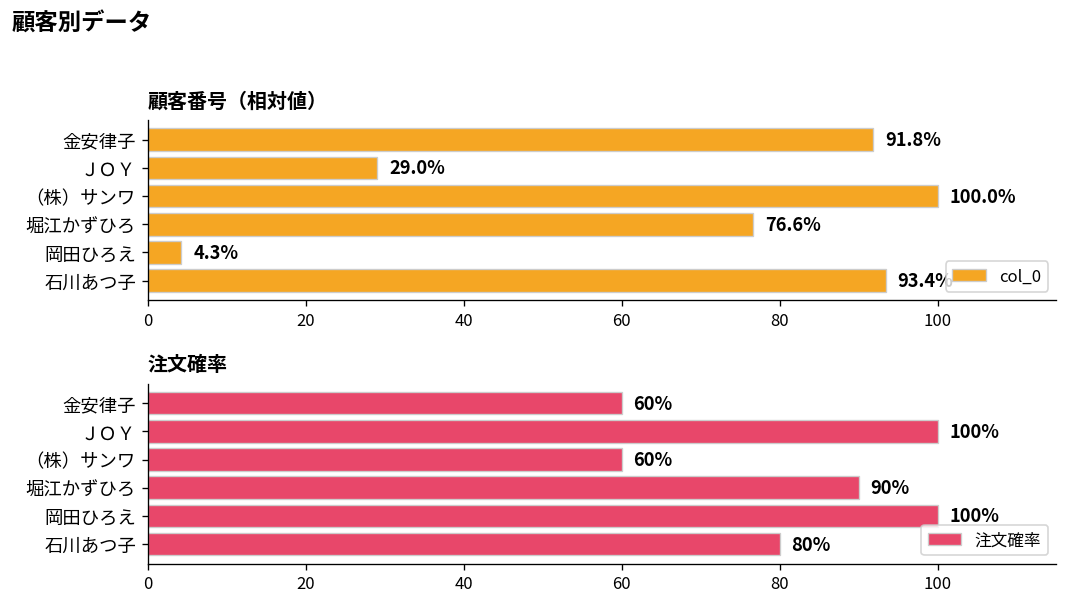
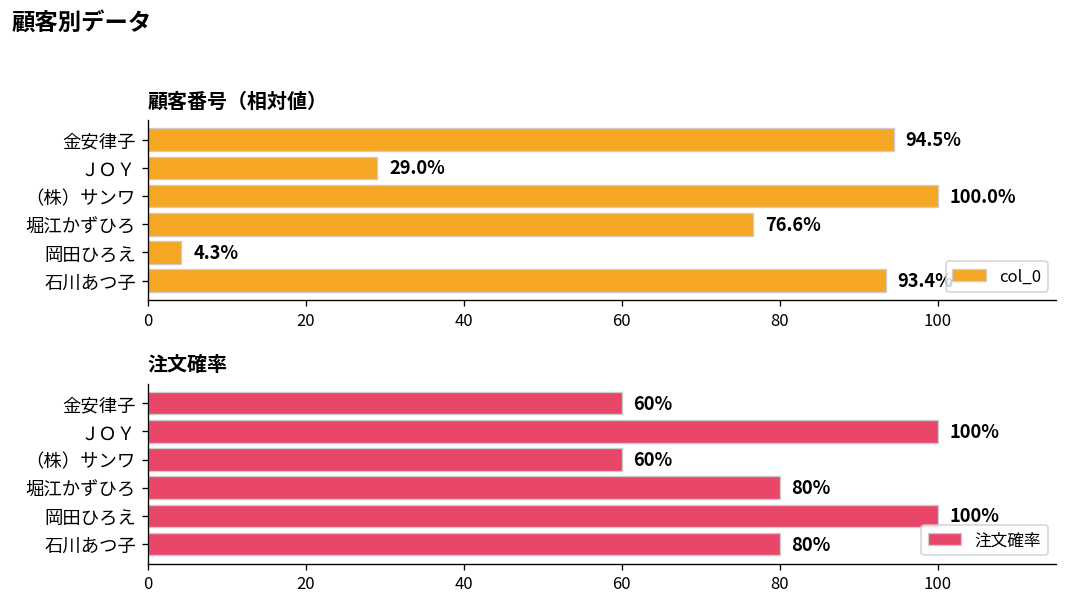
  {
    "顧客番号（相対値）": {
-     "金安律子": "91.8%",
+     "金安律子": "94.5%",
      "ＪＯＹ": "29.0%",
      "（株）サンワ": "100.0%",
      "堀江かずひろ": "76.6%",
      "岡田ひろえ": "4.3%"
    },
    "注文確率": {
      "金安律子": "60%",
      "ＪＯＹ": "100%",
      "（株）サンワ": "60%",
-     "堀江かずひろ": "90%",
+     "堀江かずひろ": "80%",
      "石川あつ子": "80%"
    }
  }
